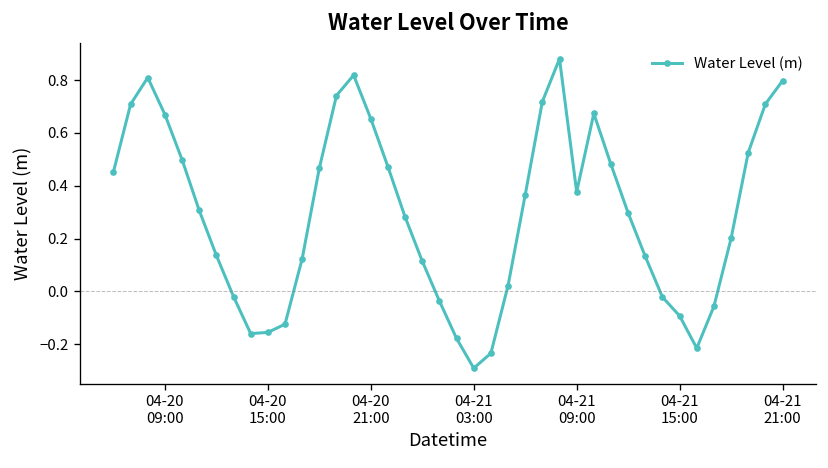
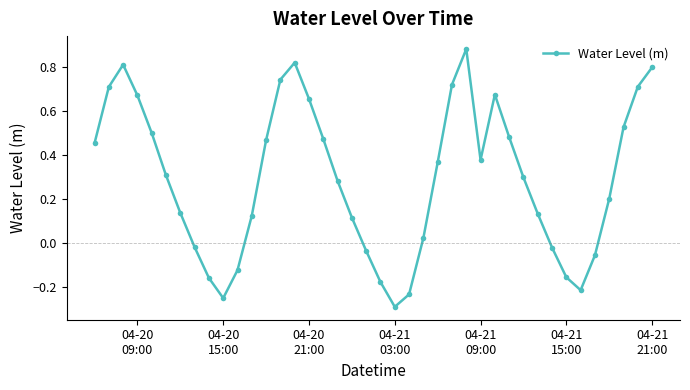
  {
    "04-20 09:00": 0.67,
-   "04-20 15:00": -0.15,
+   "04-20 15:00": -0.25,
    "04-20 21:00": 0.65,
    "04-21 03:00": -0.29,
    "04-21 09:00": 0.38,
-   "04-21 15:00": -0.09,
+   "04-21 15:00": -0.16,
    "04-21 21:00": 0.80
  }
